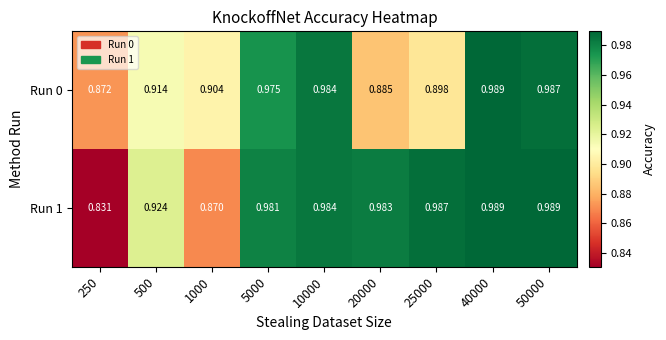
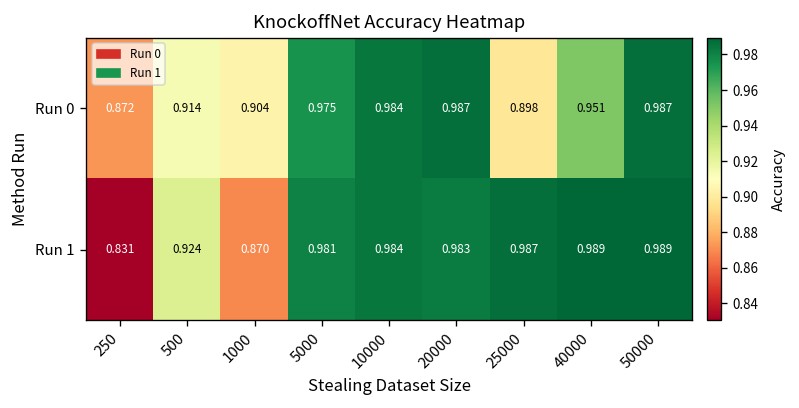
  {
    "Run 0": {
      "250": 0.872,
      "500": 0.914,
      "1000": 0.904,
      "5000": 0.975,
      "10000": 0.984,
-     "20000": 0.885,
+     "20000": 0.987,
      "25000": 0.898,
-     "40000": 0.989,
+     "40000": 0.951,
      "50000": 0.987
    },
    "Run 1": {
      "250": 0.831,
      "500": 0.924,
      "1000": 0.870,
      "5000": 0.981,
      "10000": 0.984,
      "20000": 0.983,
      "25000": 0.987,
      "40000": 0.989,
      "50000": 0.989
    }
  }
